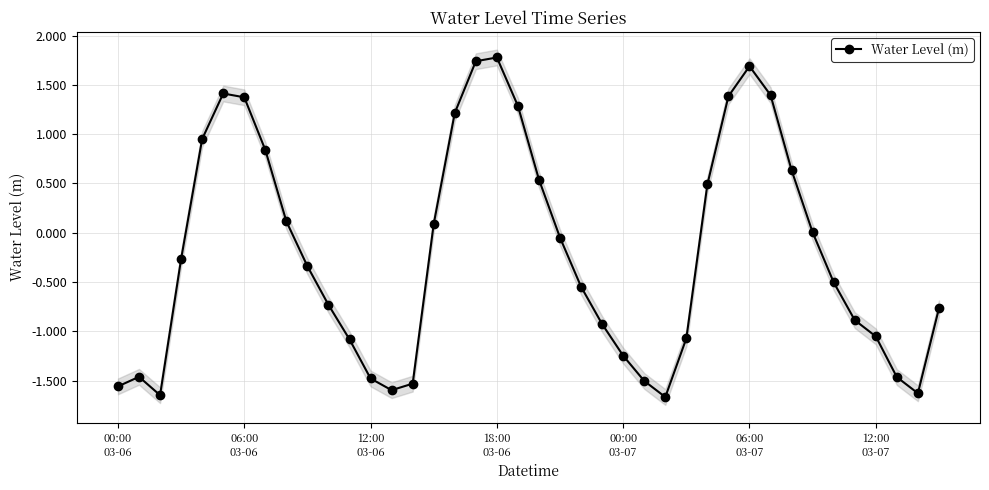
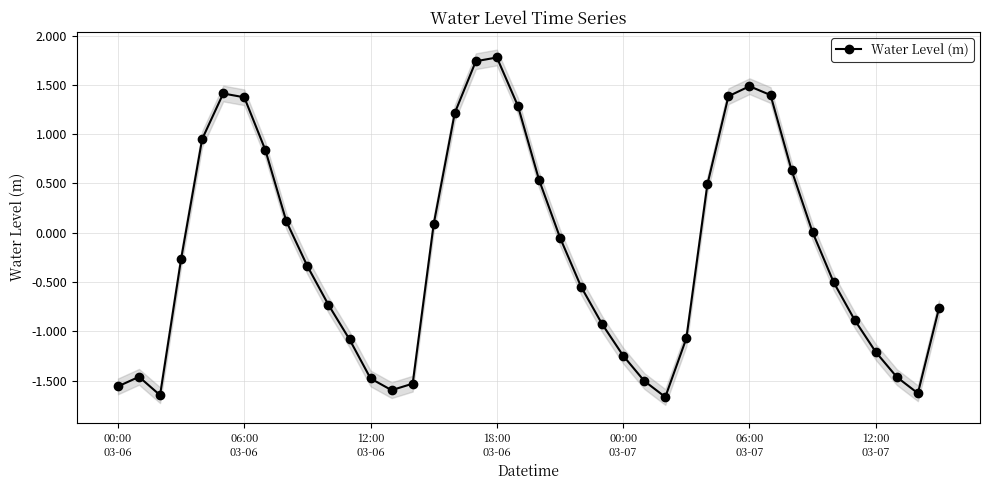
  {
    "Water Level (m)": {
      "00:00 03-06": -1.6,
      "06:00 03-06": 1.4,
      "12:00 03-06": -1.5,
      "18:00 03-06": 1.8,
      "00:00 03-07": -1.2,
-     "06:00 03-07": 1.7,
-     "12:00 03-07": -1.1
+     "06:00 03-07": 1.5,
+     "12:00 03-07": -1.2
    }
  }
